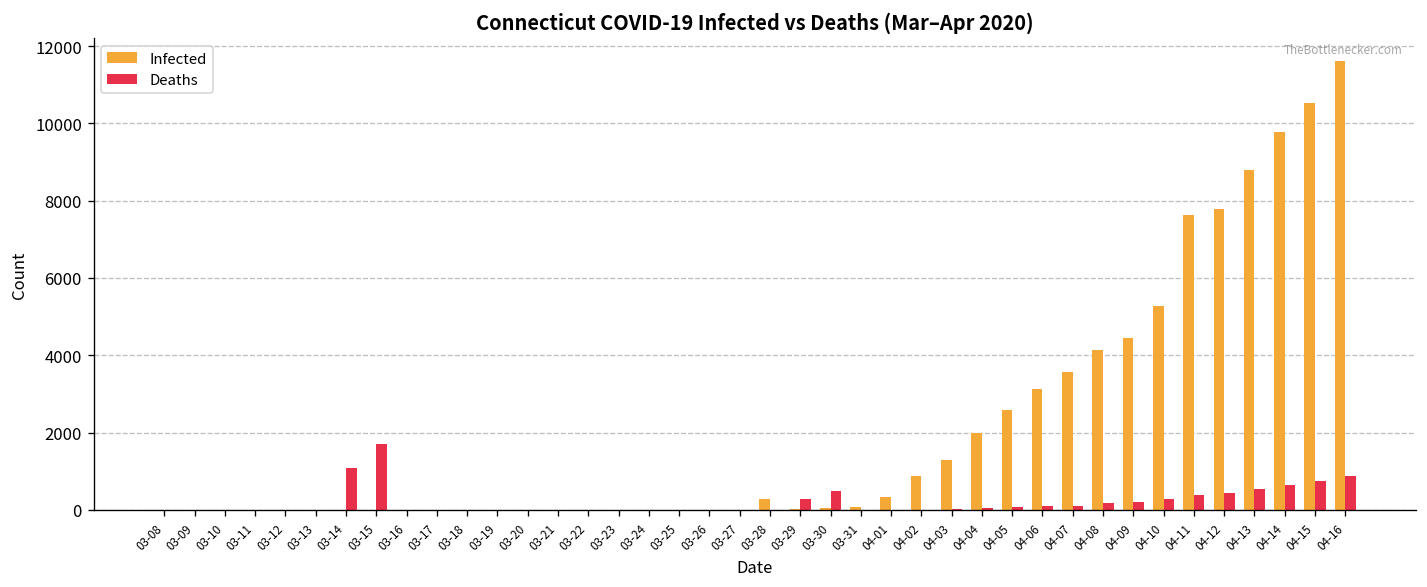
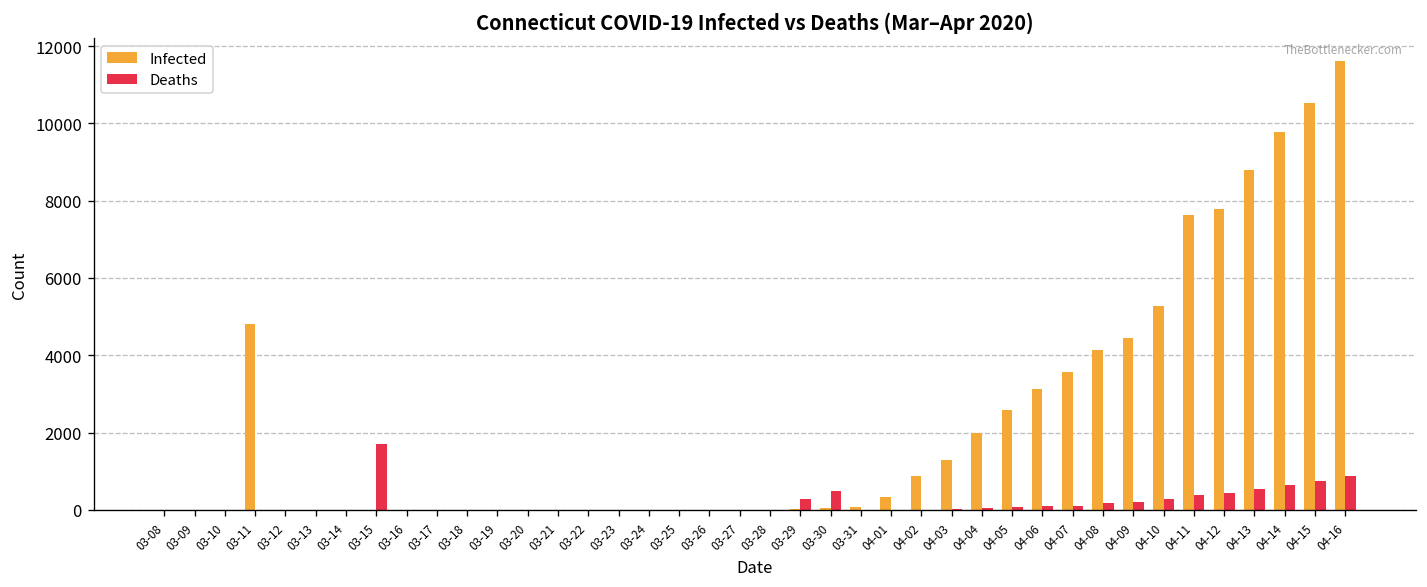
  {
    "Infected": {
      "03-08": 0,
      "03-09": 0,
      "03-10": 0,
-     "03-11": 0,
+     "03-11": 4800,
      "03-12": 0,
      "03-13": 0,
      "03-14": 0,
      "03-15": 0,
      "03-16": 0,
      "03-17": 0,
      "03-18": 0,
      "03-19": 0,
      "03-20": 0,
      "03-21": 0,
      "03-22": 0,
      "03-23": 0,
      "03-24": 0,
      "03-25": 0,
      "03-26": 0,
      "03-27": 0,
-     "03-28": 300,
+     "03-28": 0,
      "04-01": 300,
      "04-02": 900,
      "04-03": 1300,
      "04-04": 2000,
      "04-05": 2600,
      "04-06": 3100,
      "04-07": 3600,
      "04-08": 4100,
      "04-09": 4500,
      "04-10": 5300,
      "04-11": 7600,
      "04-12": 7800,
      "04-13": 8800,
      "04-14": 9800,
      "04-15": 10500,
      "04-16": 11600
    },
    "Deaths": {
      "03-08": 0,
      "03-09": 0,
      "03-10": 0,
      "03-11": 0,
      "03-12": 0,
      "03-13": 0,
-     "03-14": 1100,
+     "03-14": 0,
      "03-15": 1700,
      "03-16": 0,
      "03-17": 0,
      "03-18": 0,
      "03-19": 0,
      "03-20": 0,
      "03-21": 0,
      "03-22": 0,
      "03-23": 0,
      "03-24": 0,
      "03-25": 0,
      "03-26": 0,
      "03-27": 0,
      "03-28": 0,
      "03-29": 300,
      "03-30": 500,
      "03-31": 0,
      "04-01": 0,
      "04-02": 0,
      "04-06": 100,
      "04-07": 100,
      "04-08": 200,
      "04-09": 200,
      "04-10": 300,
      "04-11": 400,
      "04-12": 400,
      "04-13": 500,
      "04-14": 600,
      "04-15": 700,
      "04-16": 900
    }
  }
